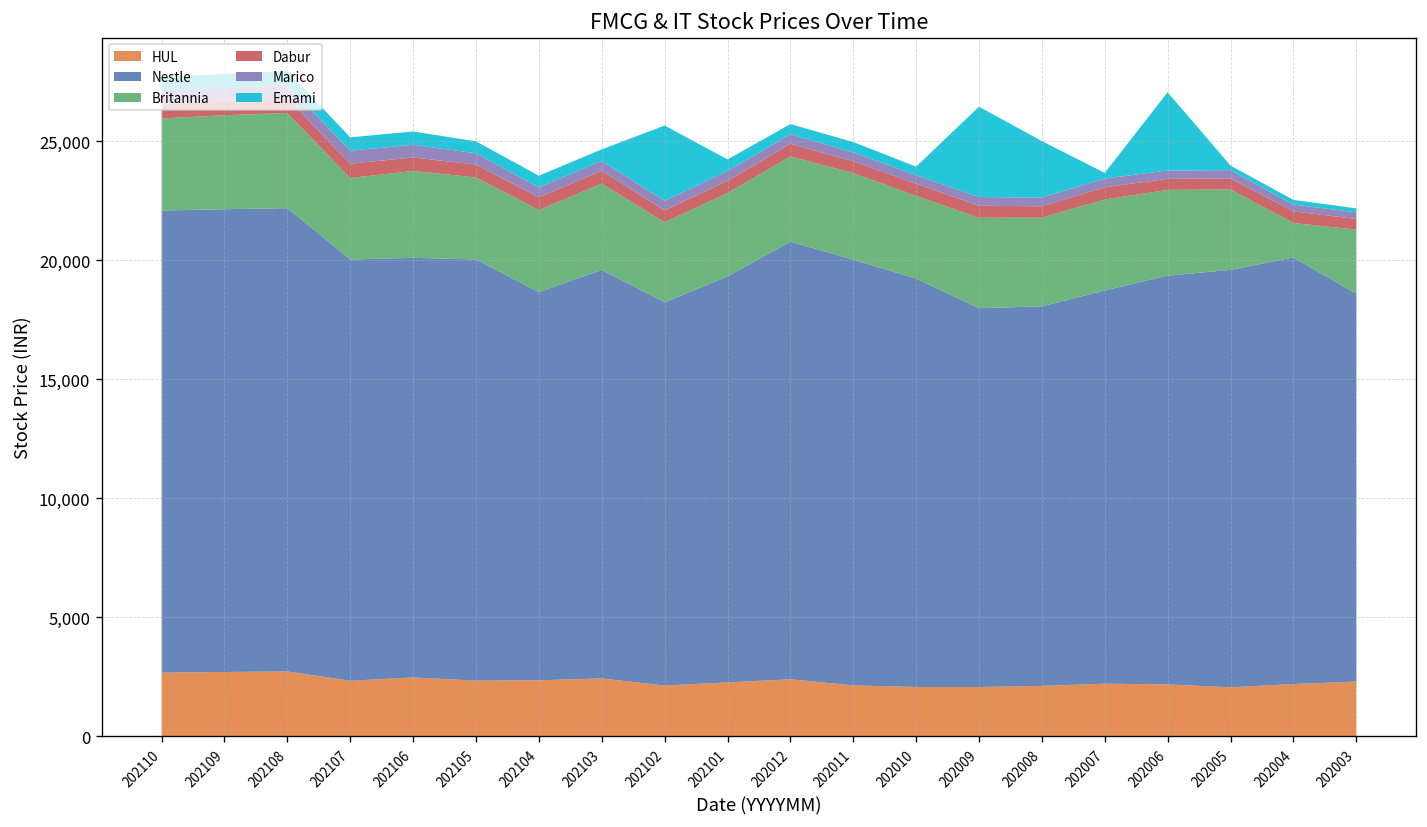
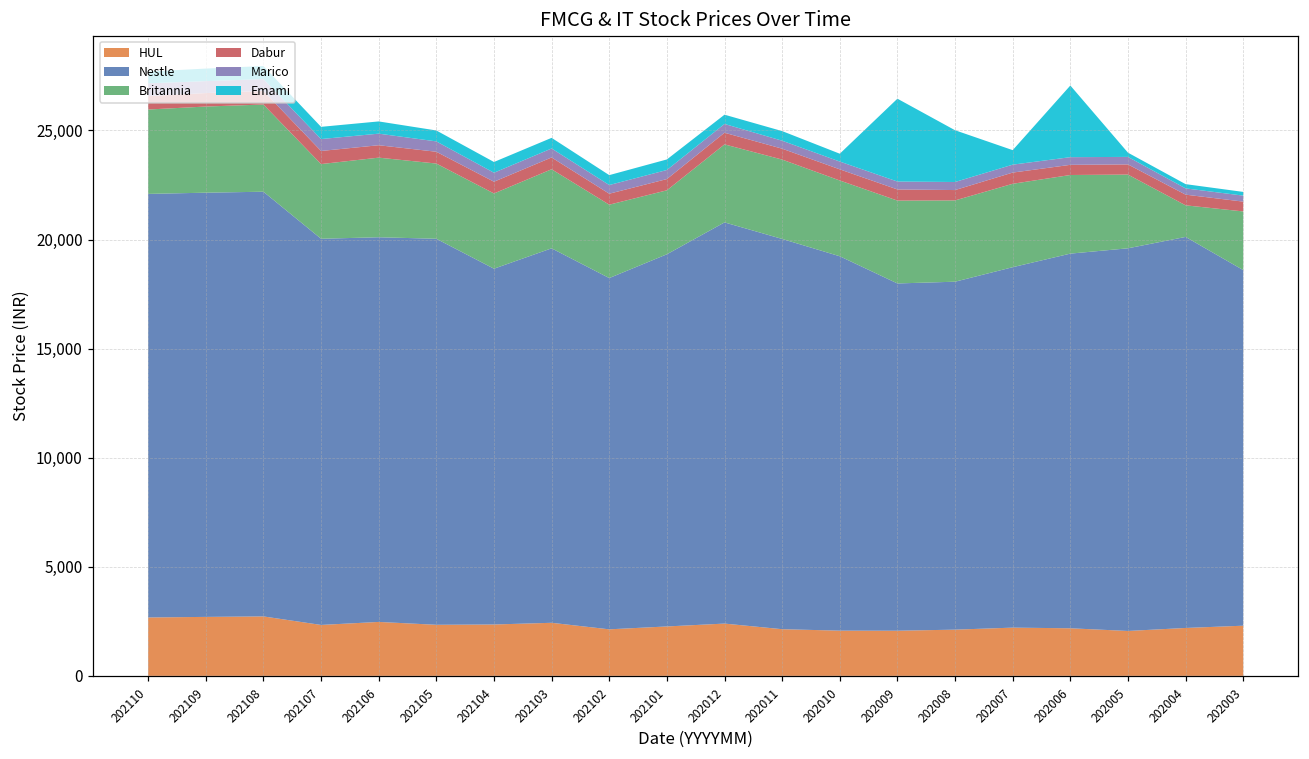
  {
    "Britannia": {
      "202110": "3,900",
      "202109": "3,900",
      "202108": "4,000",
      "202107": "3,400",
      "202106": "3,600",
      "202105": "3,400",
      "202104": "3,400",
      "202103": "3,600",
      "202102": "3,400",
-     "202101": "3,500",
+     "202101": "2,900",
      "202012": "3,600",
      "202011": "3,600",
      "202010": "3,500",
      "202009": "3,800",
      "202008": "3,700",
      "202007": "3,800",
      "202006": "3,600",
      "202005": "3,400",
      "202004": "1,400",
      "202003": "2,700"
    },
    "Emami": {
      "202107": "600",
      "202106": "600",
      "202105": "500",
      "202104": "500",
      "202103": "500",
-     "202102": "3,200",
+     "202102": "500",
      "202101": "500",
      "202012": "400",
      "202011": "400",
      "202010": "400",
      "202009": "3,800",
      "202008": "2,400",
-     "202007": "200",
+     "202007": "700",
      "202006": "3,300",
      "202005": "200",
      "202004": "200",
      "202003": "200"
    }
  }
